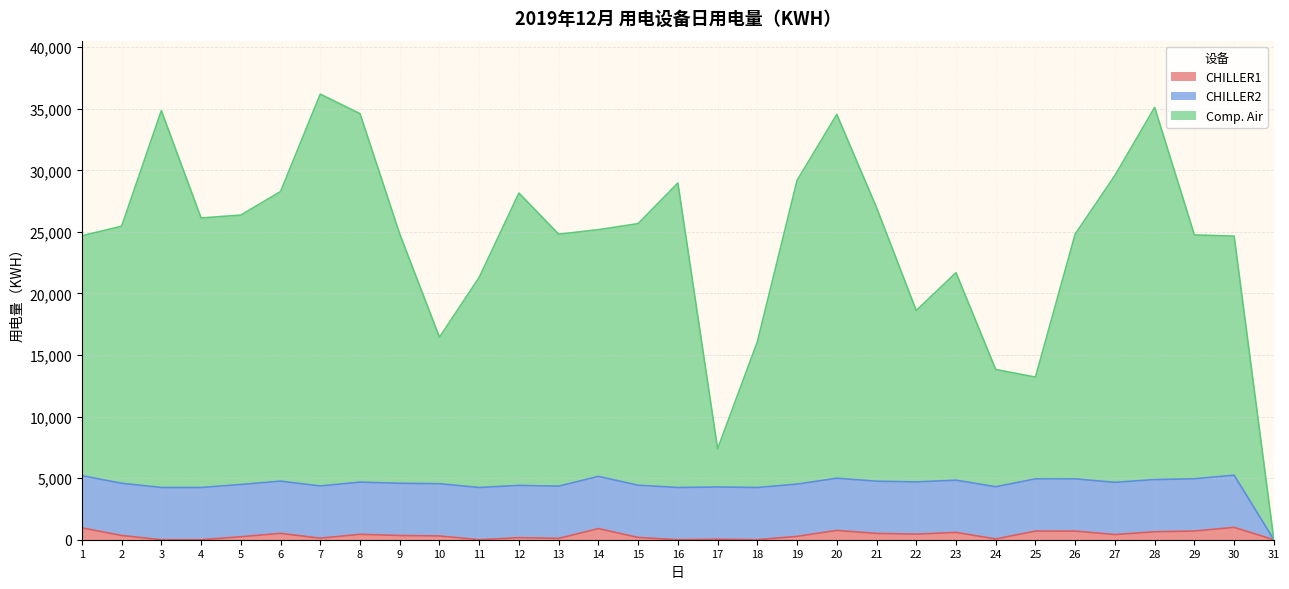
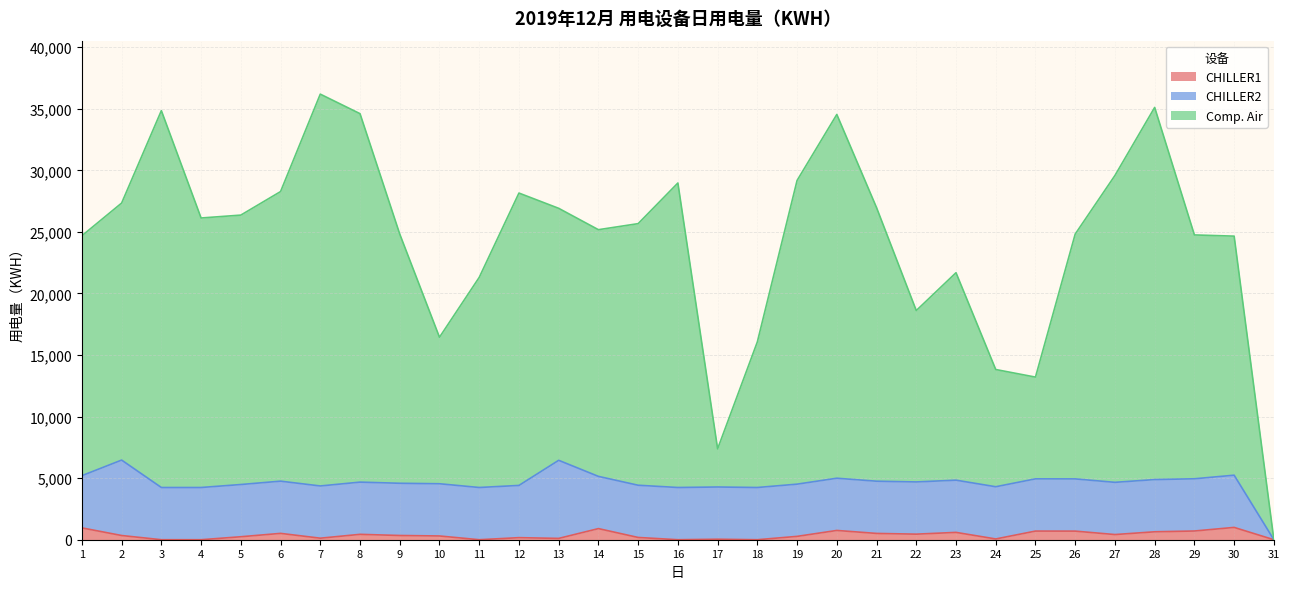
  {
    "CHILLER1": {
      "1": "1,000",
      "2": "300",
      "3": "0",
      "4": "0",
      "5": "200",
      "6": "500",
      "7": "100",
      "8": "400",
      "9": "300",
      "10": "300",
      "11": "0",
      "12": "200",
      "13": "100",
      "14": "900",
      "15": "200",
      "16": "0",
      "17": "0",
      "18": "0",
      "19": "300",
      "20": "800",
      "21": "500",
      "22": "500",
      "23": "600",
      "24": "100",
      "25": "700",
      "26": "700",
      "27": "400",
      "28": "600",
      "29": "700",
      "30": "1,000"
    },
    "CHILLER2": {
      "1": "4,200",
-     "2": "4,200",
+     "2": "6,100",
      "3": "4,200",
      "4": "4,200",
      "5": "4,200",
      "6": "4,200",
      "7": "4,200",
      "8": "4,200",
      "9": "4,200",
      "10": "4,200",
      "11": "4,200",
      "12": "4,200",
-     "13": "4,200",
+     "13": "6,300",
      "14": "4,200",
      "15": "4,200",
      "16": "4,200",
      "17": "4,200",
      "18": "4,200",
      "19": "4,200",
      "20": "4,200",
      "21": "4,200",
      "22": "4,200",
      "23": "4,200",
      "24": "4,200",
      "25": "4,200",
      "26": "4,200",
      "27": "4,200",
      "28": "4,200",
      "29": "4,200",
      "30": "4,200"
    },
    "Comp. Air": {
      "1": "19,500",
      "2": "20,900",
      "3": "30,600",
      "4": "21,900",
      "5": "21,900",
      "6": "23,500",
      "7": "31,800",
      "8": "29,900",
      "9": "20,200",
      "10": "11,900",
      "11": "17,100",
      "12": "23,700",
      "13": "20,500",
      "14": "20,000",
      "15": "21,200",
      "16": "24,700",
      "17": "3,100",
      "18": "11,800",
      "19": "24,700",
      "20": "29,500",
      "21": "22,200",
      "22": "13,900",
      "23": "16,800",
      "24": "9,500",
      "25": "8,300",
      "26": "19,900",
      "27": "24,900",
      "28": "30,200",
      "29": "19,800",
      "30": "19,400"
    }
  }
